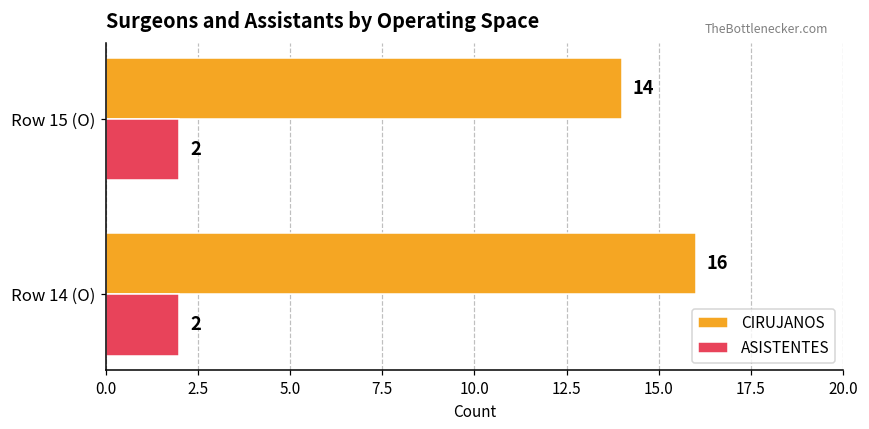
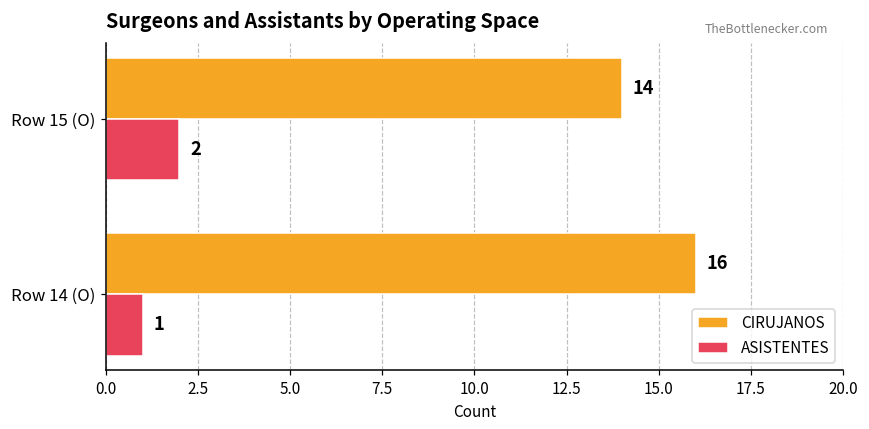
  {
    "CIRUJANOS": {
      "Row 15 (O)": 14,
      "Row 14 (O)": 16
    },
    "ASISTENTES": {
      "Row 15 (O)": 2,
-     "Row 14 (O)": 2
+     "Row 14 (O)": 1
    }
  }
